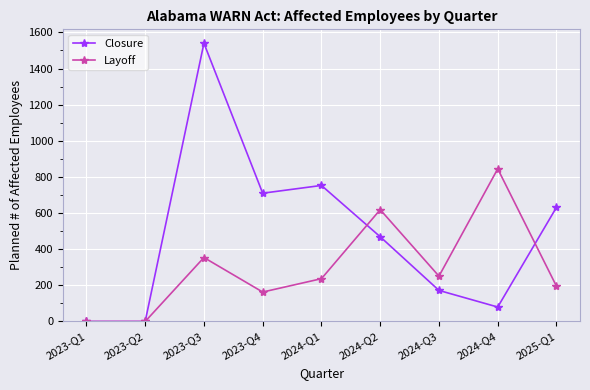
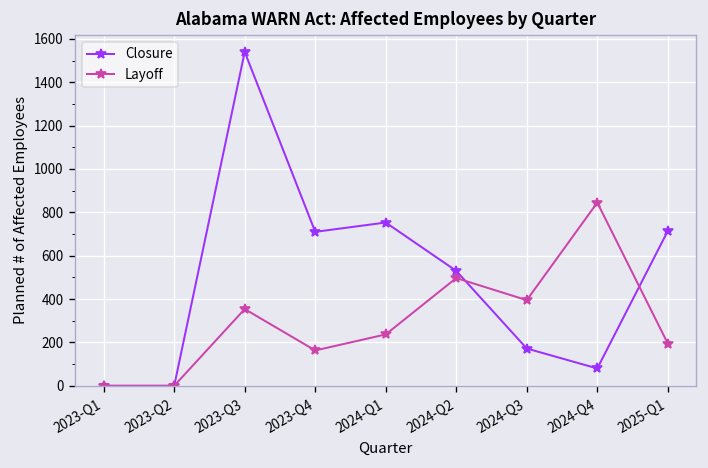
  {
    "Closure": {
      "2023-Q3": 1540,
      "2023-Q4": 710,
      "2024-Q1": 750,
-     "2024-Q2": 470,
+     "2024-Q2": 530,
      "2024-Q3": 170,
      "2024-Q4": 80,
-     "2025-Q1": 630
+     "2025-Q1": 710
    },
    "Layoff": {
      "2023-Q3": 350,
      "2023-Q4": 160,
      "2024-Q1": 240,
-     "2024-Q2": 620,
-     "2024-Q3": 250,
+     "2024-Q2": 500,
+     "2024-Q3": 400,
      "2024-Q4": 850,
      "2025-Q1": 200
    }
  }
